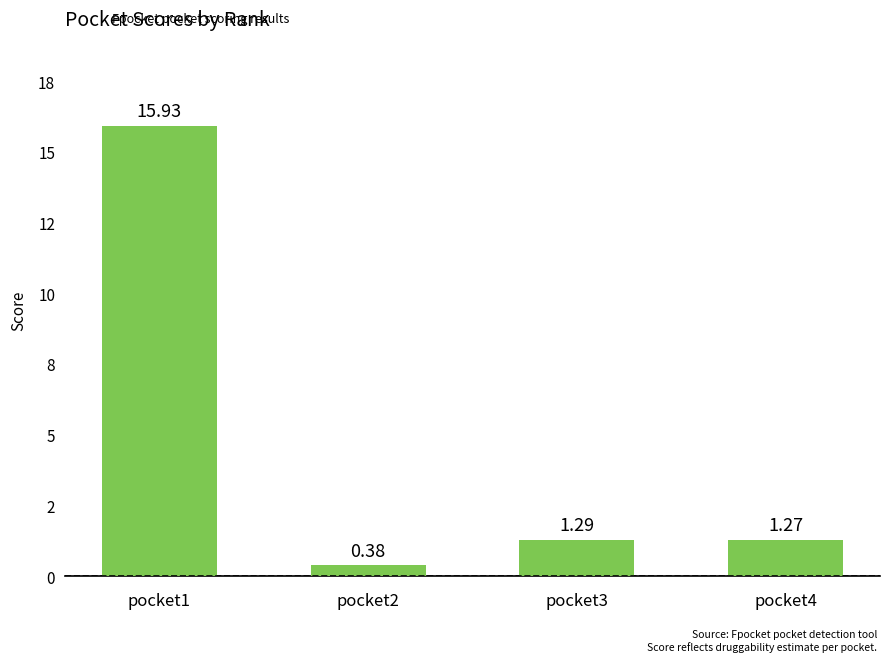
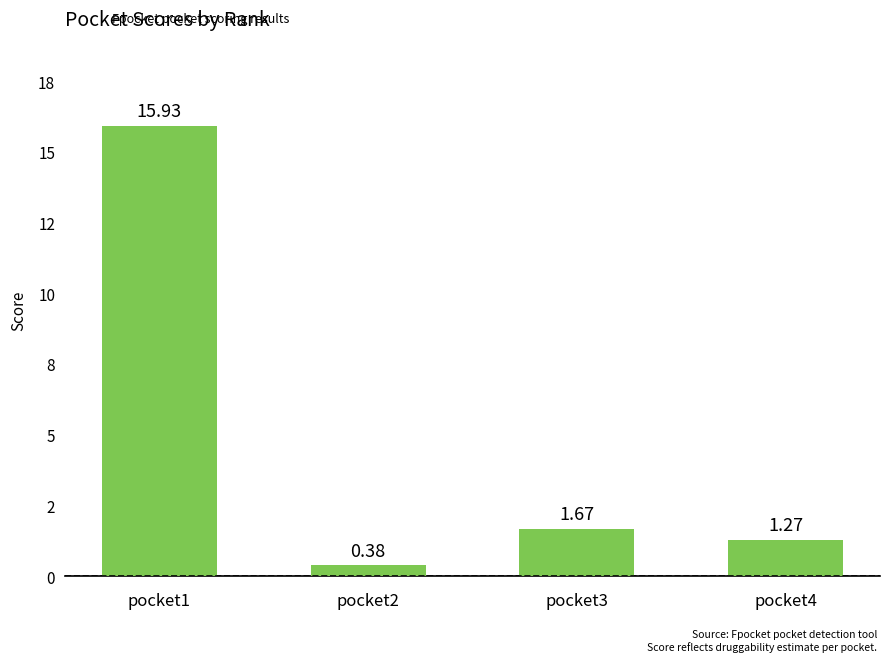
  {
    "pocket1": 15.93,
    "pocket2": 0.38,
-   "pocket3": 1.29,
+   "pocket3": 1.67,
    "pocket4": 1.27
  }
